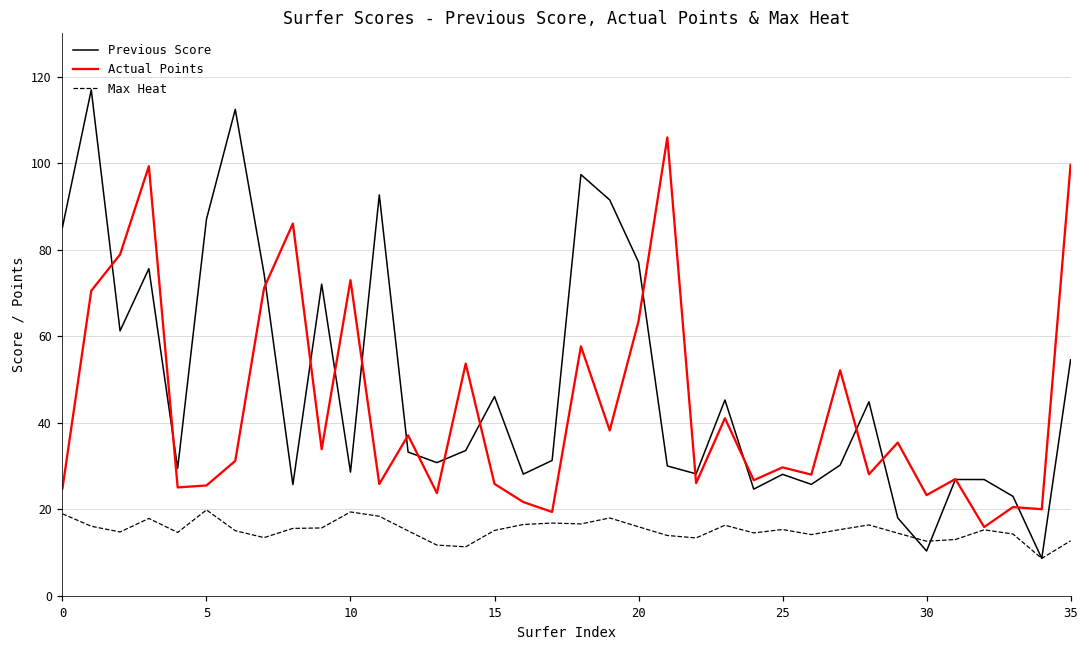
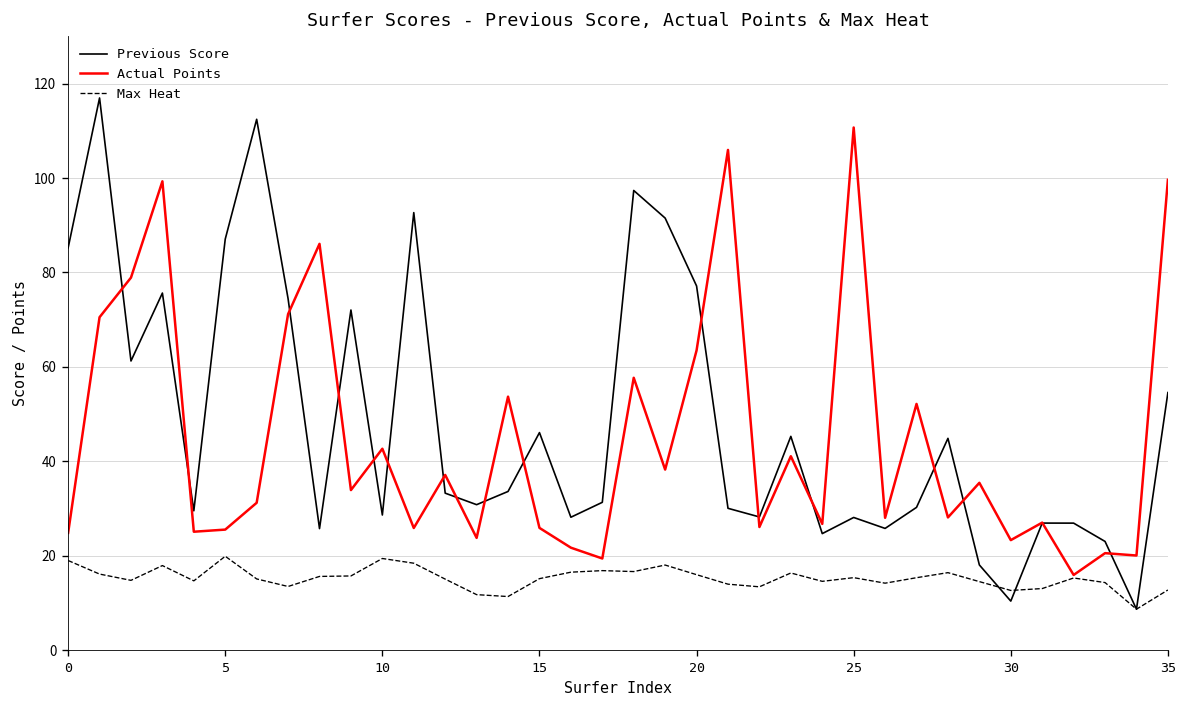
  {
    "Actual Points": {
      "0": 25,
      "5": 26,
-     "10": 73,
+     "10": 43,
      "15": 26,
      "20": 63,
-     "25": 30,
+     "25": 111,
      "30": 23,
      "35": 100
    }
  }
